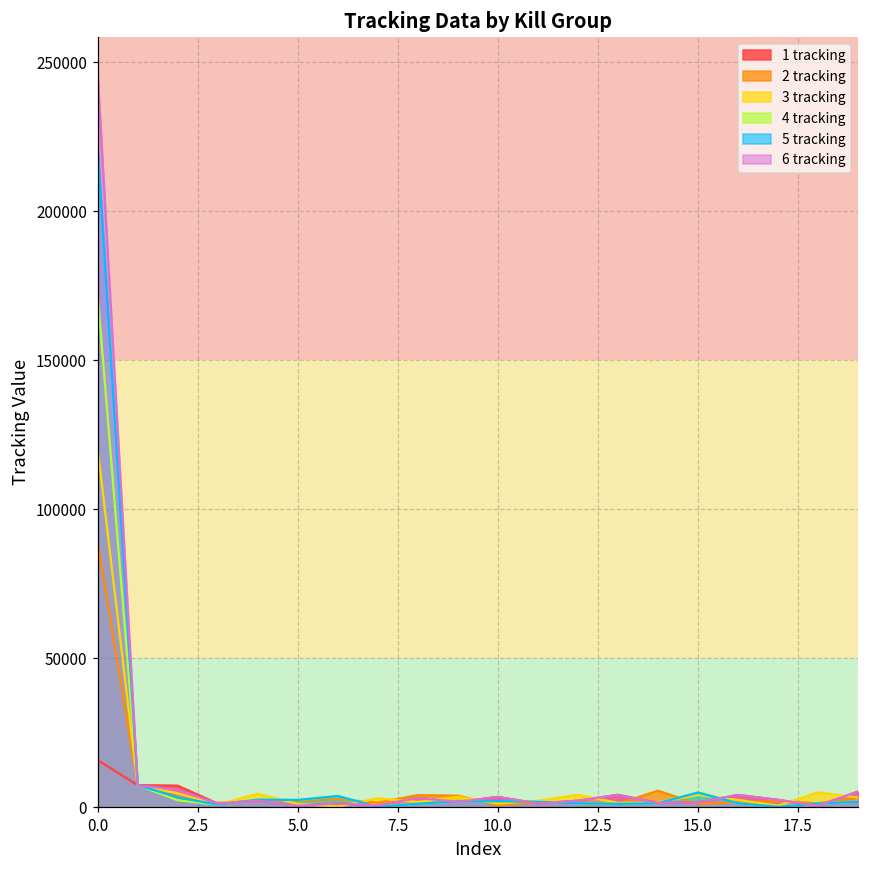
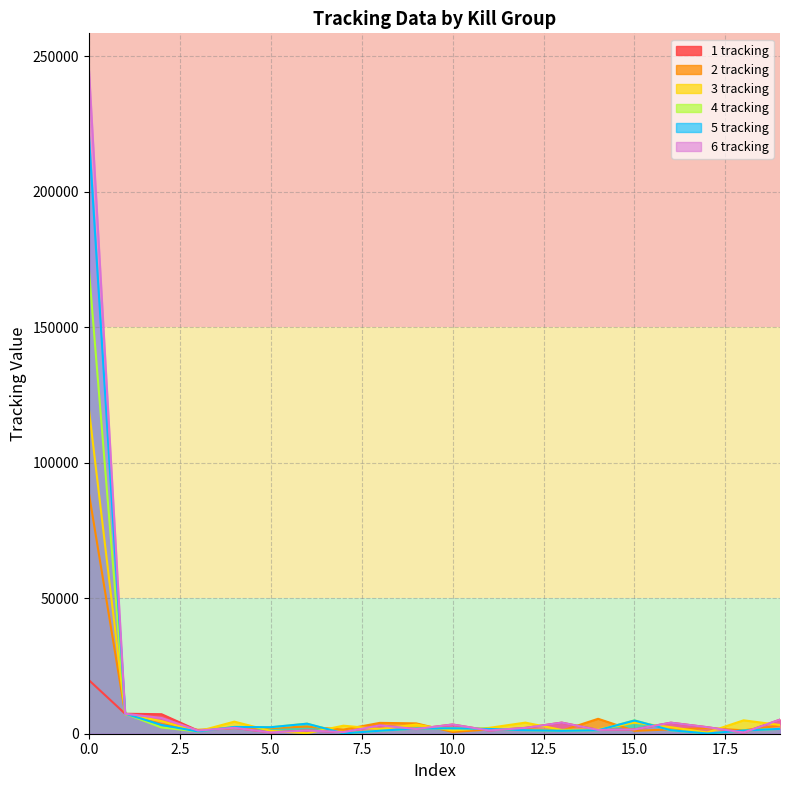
  {
    "1 tracking": {
-     "0.0": 16000
+     "0.0": 20000
    },
    "2 tracking": {
      "0.0": 89000
    },
    "3 tracking": {
      "0.0": 120000
    },
    "4 tracking": {
      "0.0": 172000
    },
    "5 tracking": {
      "0.0": 222000
    },
    "6 tracking": {
      "0.0": 246000
    }
  }
